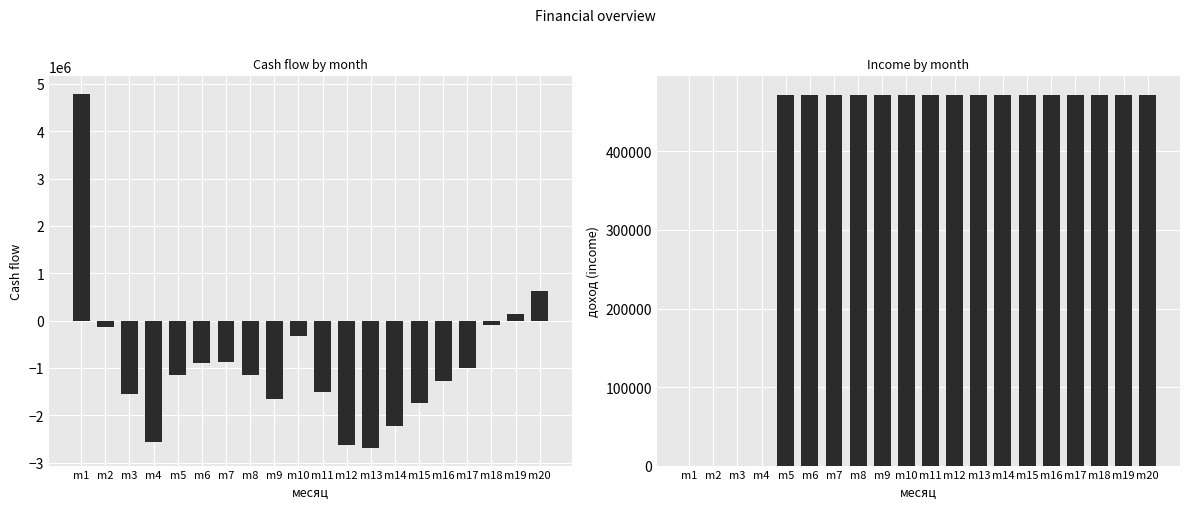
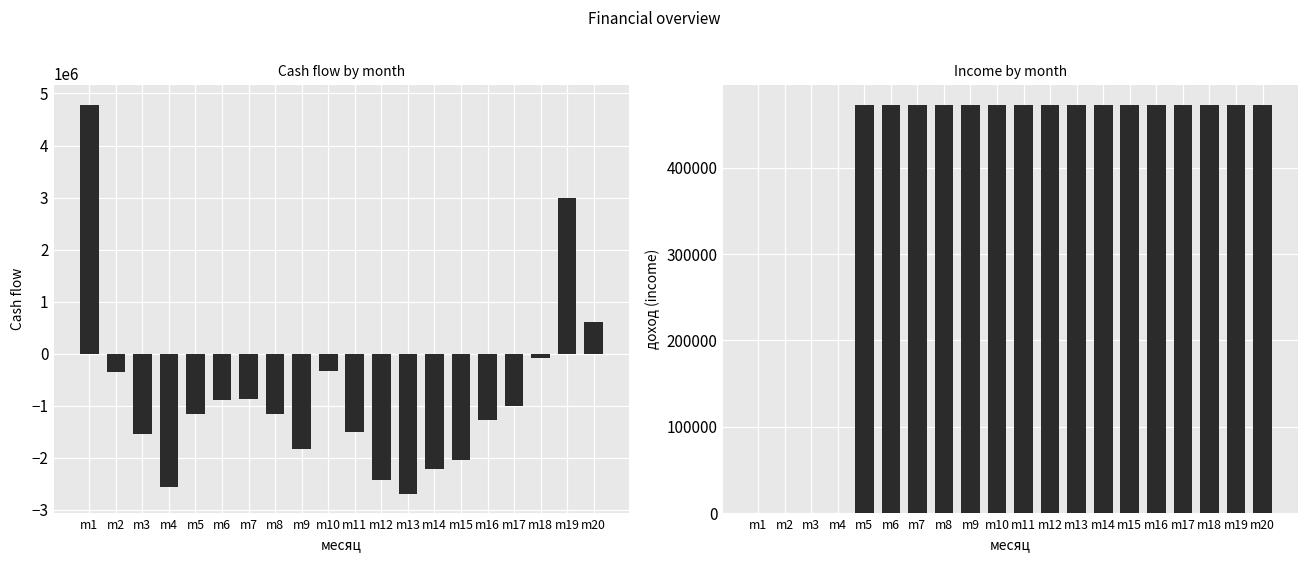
  {
    "Cash flow by month": {
      "m1": 4800000,
-     "m2": -100000,
+     "m2": -300000,
      "m3": -1500000,
      "m4": -2600000,
      "m5": -1200000,
      "m6": -900000,
      "m7": -900000,
      "m8": -1200000,
-     "m9": -1700000,
+     "m9": -1800000,
      "m10": -300000,
      "m11": -1500000,
-     "m12": -2600000,
+     "m12": -2400000,
      "m13": -2700000,
      "m14": -2200000,
-     "m15": -1700000,
+     "m15": -2000000,
      "m16": -1300000,
      "m17": -1000000,
      "m18": -100000,
-     "m19": 100000,
+     "m19": 3000000,
      "m20": 600000
    },
    "Income by month": {
      "m1": 0,
      "m2": 0,
      "m3": 0,
      "m4": 0,
      "m5": 470000,
      "m6": 470000,
      "m7": 470000,
      "m8": 470000,
      "m9": 470000,
      "m10": 470000,
      "m11": 470000,
      "m12": 470000,
      "m13": 470000,
      "m14": 470000,
      "m15": 470000,
      "m16": 470000,
      "m17": 470000,
      "m18": 470000,
      "m19": 470000,
      "m20": 470000
    }
  }
